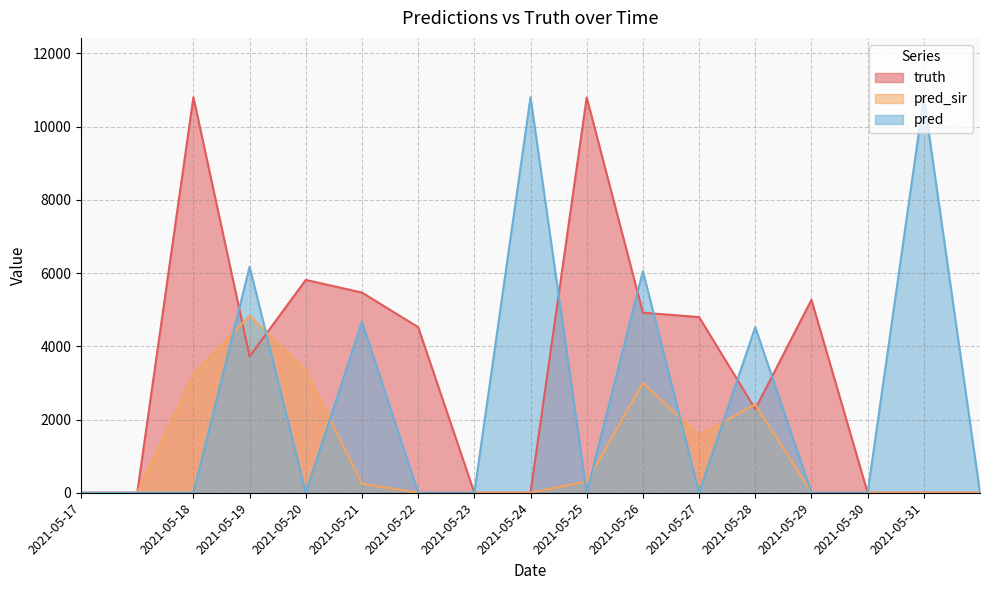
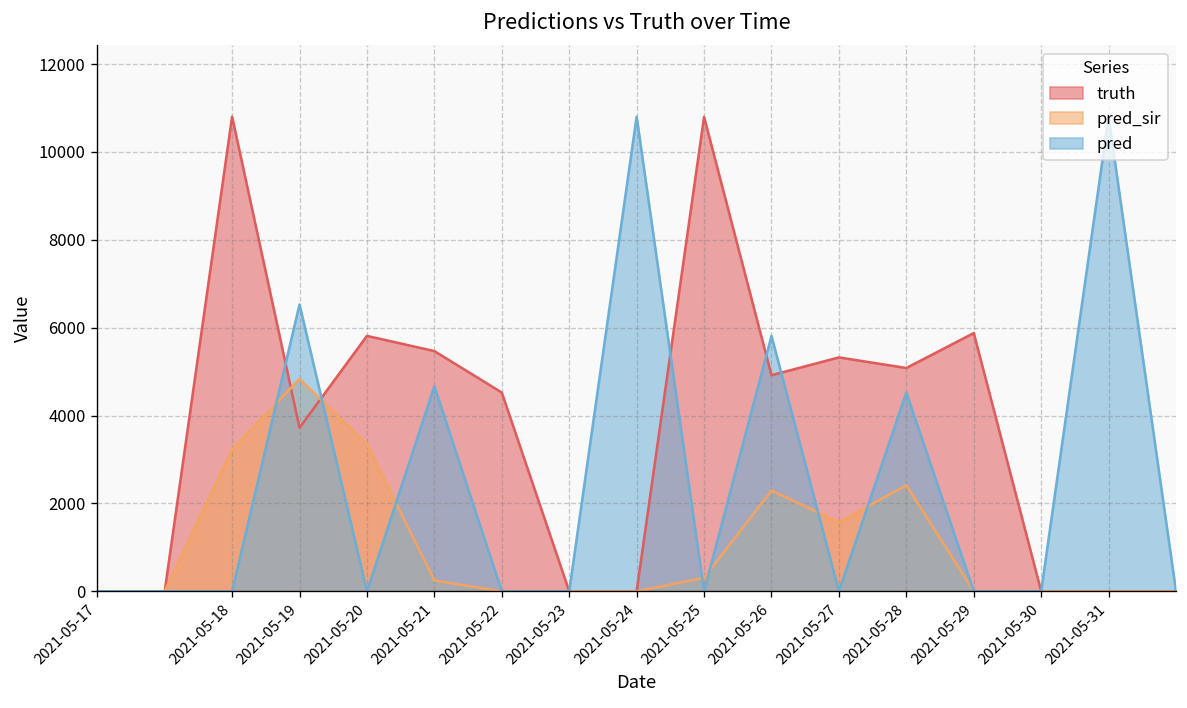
  {
    "truth": {
      "2021-05-18": 10800,
      "2021-05-19": 3700,
      "2021-05-20": 5800,
      "2021-05-21": 5500,
      "2021-05-22": 4500,
      "2021-05-25": 10800,
      "2021-05-26": 4900,
-     "2021-05-27": 4800,
-     "2021-05-28": 2300,
-     "2021-05-29": 5300
+     "2021-05-27": 5300,
+     "2021-05-28": 5100,
+     "2021-05-29": 5900
    },
    "pred_sir": {
      "2021-05-18": 3200,
      "2021-05-19": 4800,
      "2021-05-20": 3300,
      "2021-05-21": 200,
      "2021-05-25": 300,
-     "2021-05-26": 3000,
+     "2021-05-26": 2300,
      "2021-05-27": 1600,
      "2021-05-28": 2400
    },
    "pred": {
      "2021-05-18": 0,
-     "2021-05-19": 6200,
+     "2021-05-19": 6500,
      "2021-05-20": 0,
      "2021-05-21": 4700,
      "2021-05-24": 10800,
      "2021-05-25": 0,
-     "2021-05-26": 6100,
+     "2021-05-26": 5800,
      "2021-05-27": 0,
      "2021-05-28": 4500
    }
  }
